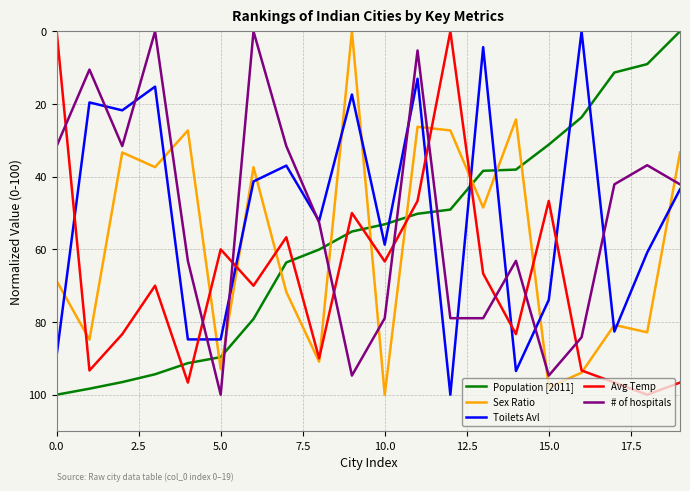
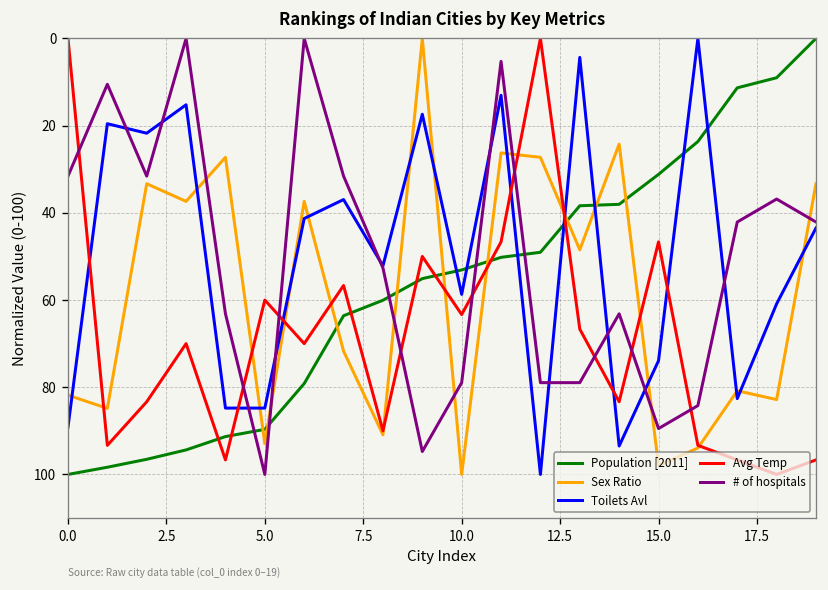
  {
    "Population [2011]": {
      "0.0": 100,
      "5.0": 90,
      "10.0": 53,
      "15.0": 31
    },
    "Sex Ratio": {
-     "0.0": 69,
+     "0.0": 82,
      "5.0": 93,
      "10.0": 100
    },
    "Toilets Avl": {
      "0.0": 89,
      "5.0": 85,
      "10.0": 59,
      "15.0": 74
    },
    "Avg Temp": {
      "0.0": 0,
      "5.0": 60,
      "10.0": 63,
      "15.0": 47
    },
    "# of hospitals": {
      "0.0": 32,
      "5.0": 100,
      "10.0": 79,
-     "15.0": 95
+     "15.0": 89
    }
  }
